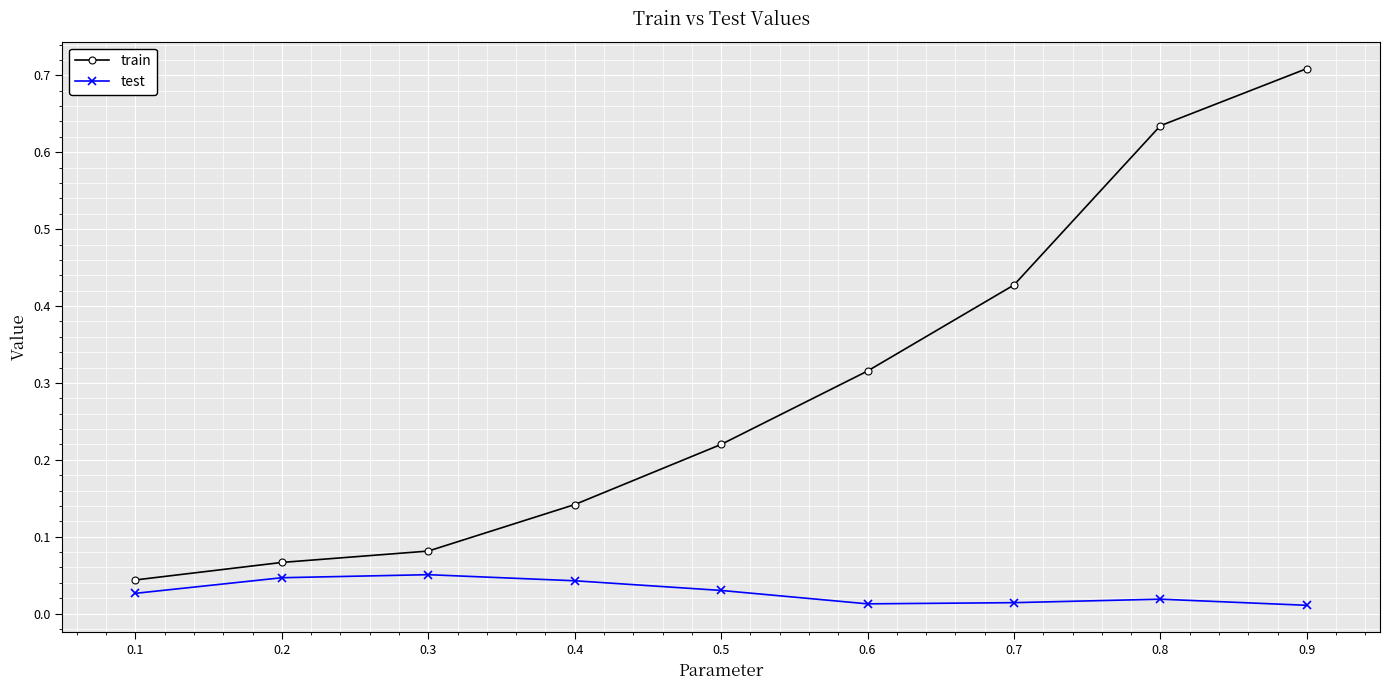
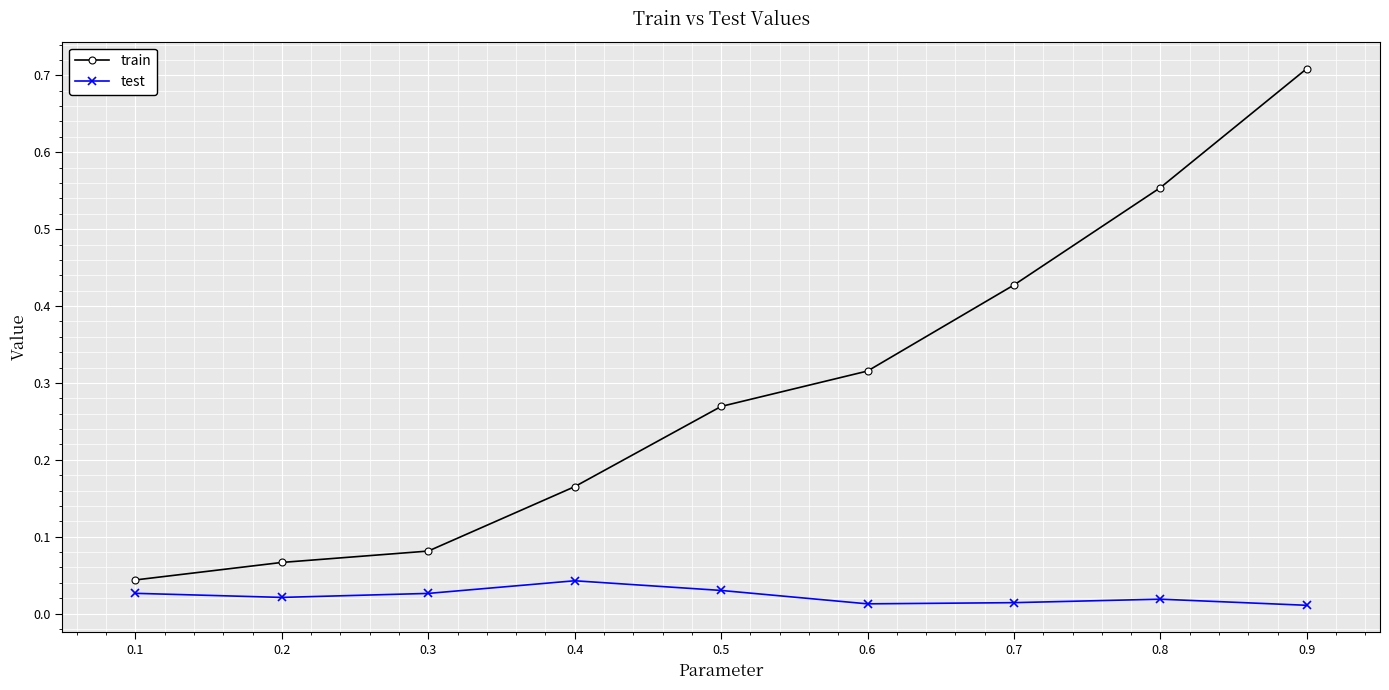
  {
    "train": {
      "0.1": 0.04,
      "0.2": 0.07,
      "0.3": 0.08,
-     "0.4": 0.14,
-     "0.5": 0.22,
+     "0.4": 0.17,
+     "0.5": 0.27,
      "0.6": 0.32,
      "0.7": 0.43,
-     "0.8": 0.63,
+     "0.8": 0.55,
      "0.9": 0.71
    },
    "test": {
      "0.1": 0.03,
-     "0.2": 0.05,
-     "0.3": 0.05,
+     "0.2": 0.02,
+     "0.3": 0.03,
      "0.4": 0.04,
      "0.5": 0.03,
      "0.6": 0.01,
      "0.7": 0.01,
      "0.8": 0.02,
      "0.9": 0.01
    }
  }
